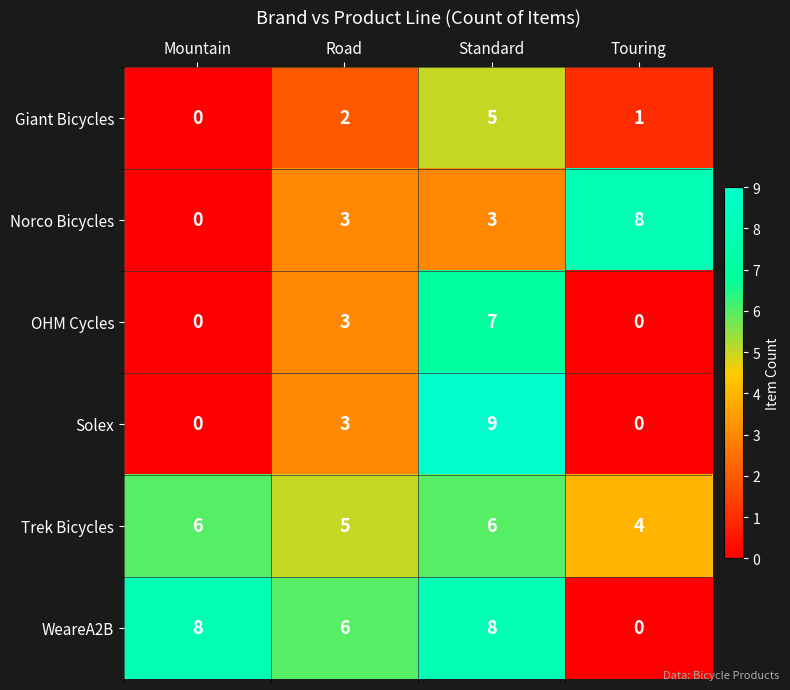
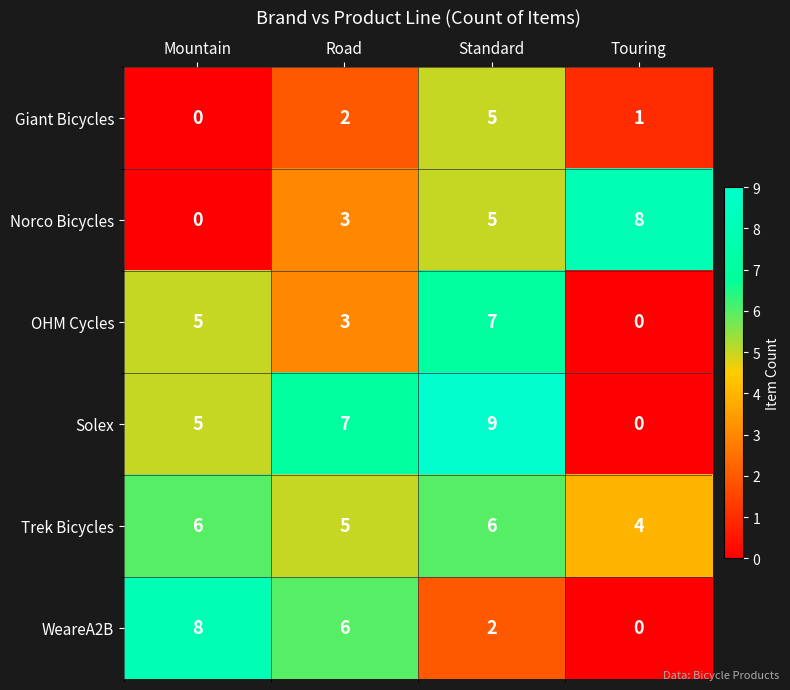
  {
    "Giant Bicycles": {
      "Mountain": 0,
      "Road": 2,
      "Standard": 5,
      "Touring": 1
    },
    "Norco Bicycles": {
      "Mountain": 0,
      "Road": 3,
-     "Standard": 3,
+     "Standard": 5,
      "Touring": 8
    },
    "OHM Cycles": {
-     "Mountain": 0,
+     "Mountain": 5,
      "Road": 3,
      "Standard": 7,
      "Touring": 0
    },
    "Solex": {
-     "Mountain": 0,
-     "Road": 3,
+     "Mountain": 5,
+     "Road": 7,
      "Standard": 9,
      "Touring": 0
    },
    "Trek Bicycles": {
      "Mountain": 6,
      "Road": 5,
      "Standard": 6,
      "Touring": 4
    },
    "WeareA2B": {
      "Mountain": 8,
      "Road": 6,
-     "Standard": 8,
+     "Standard": 2,
      "Touring": 0
    }
  }
